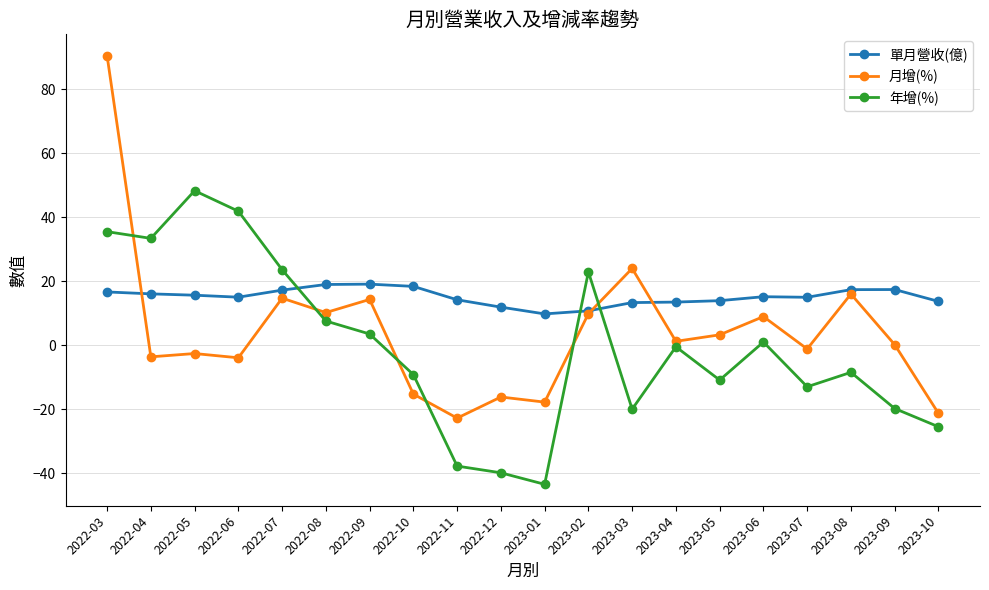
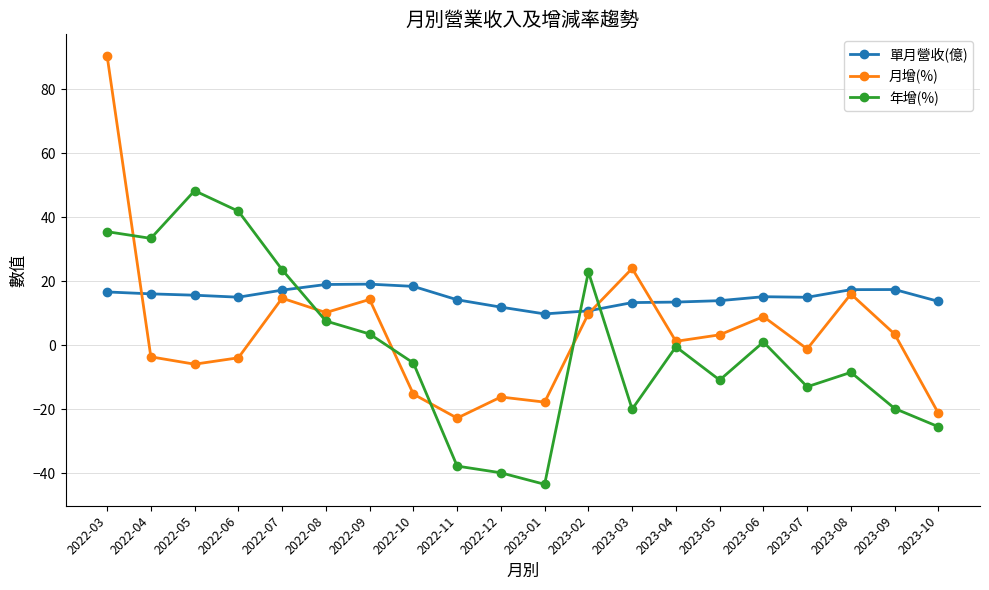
  {
    "單月營收(億)": {
      "2022-03": 17,
      "2022-04": 16,
      "2022-05": 16,
      "2022-06": 15,
      "2022-07": 17,
      "2022-08": 19,
      "2022-09": 19,
      "2022-10": 18,
      "2022-11": 14,
      "2022-12": 12,
      "2023-01": 10,
      "2023-02": 11,
      "2023-03": 13,
      "2023-04": 13,
      "2023-05": 14,
      "2023-06": 15,
      "2023-07": 15,
      "2023-08": 17,
      "2023-09": 17,
      "2023-10": 14
    },
    "月增(%)": {
      "2022-03": 91,
      "2022-04": -4,
-     "2022-05": -3,
+     "2022-05": -6,
      "2022-06": -4,
      "2022-07": 15,
      "2022-08": 10,
      "2022-09": 14,
      "2022-10": -15,
      "2022-11": -23,
      "2022-12": -16,
      "2023-01": -18,
      "2023-02": 10,
      "2023-03": 24,
      "2023-04": 1,
      "2023-05": 3,
      "2023-06": 9,
      "2023-07": -1,
      "2023-08": 16,
-     "2023-09": 0,
+     "2023-09": 3,
      "2023-10": -21
    },
    "年增(%)": {
      "2022-03": 36,
      "2022-04": 33,
      "2022-05": 48,
      "2022-06": 42,
      "2022-07": 24,
      "2022-08": 8,
      "2022-09": 4,
-     "2022-10": -9,
+     "2022-10": -6,
      "2022-11": -38,
      "2022-12": -40,
      "2023-01": -44,
      "2023-02": 23,
      "2023-03": -20,
      "2023-04": -1,
      "2023-05": -11,
      "2023-06": 1,
      "2023-07": -13,
      "2023-08": -8,
      "2023-09": -20,
      "2023-10": -26
    }
  }
